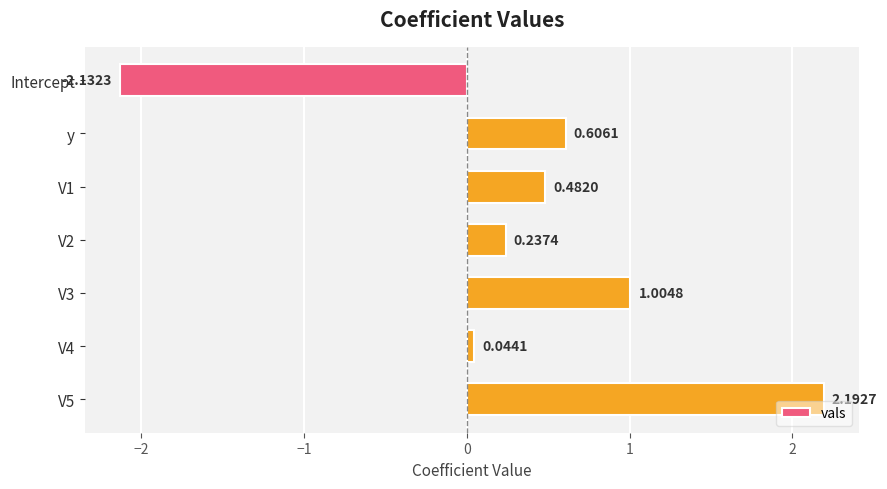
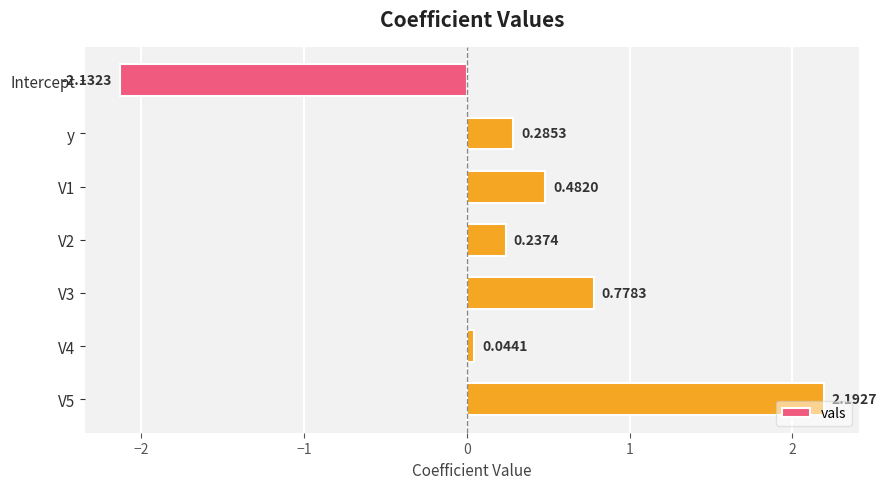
  {
    "Intercept": -2.1323,
-   "y": 0.6061,
+   "y": 0.2853,
    "V1": 0.4820,
    "V2": 0.2374,
-   "V3": 1.0048,
+   "V3": 0.7783,
    "V4": 0.0441
  }
